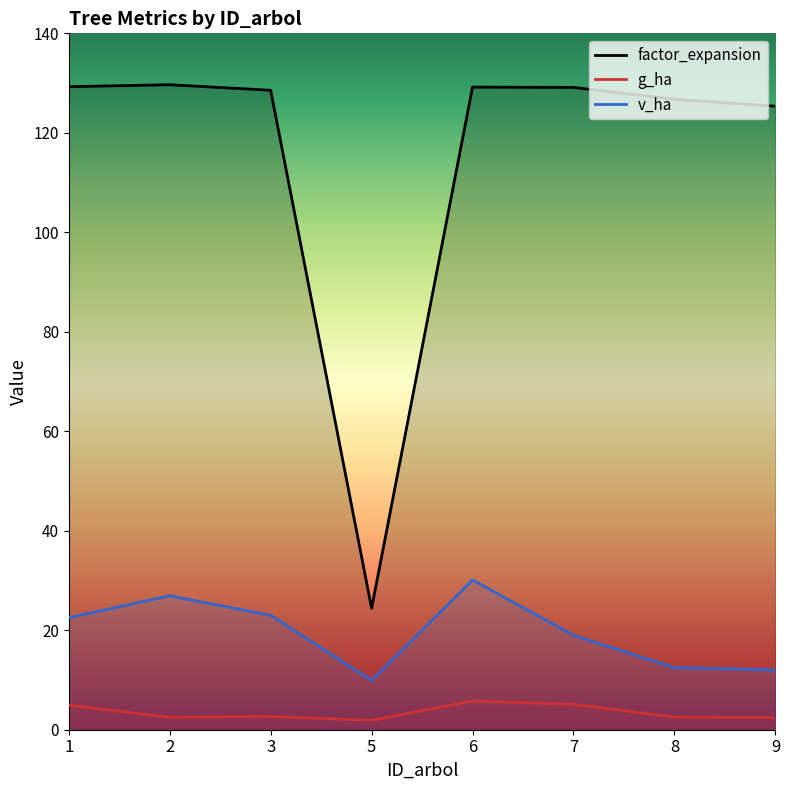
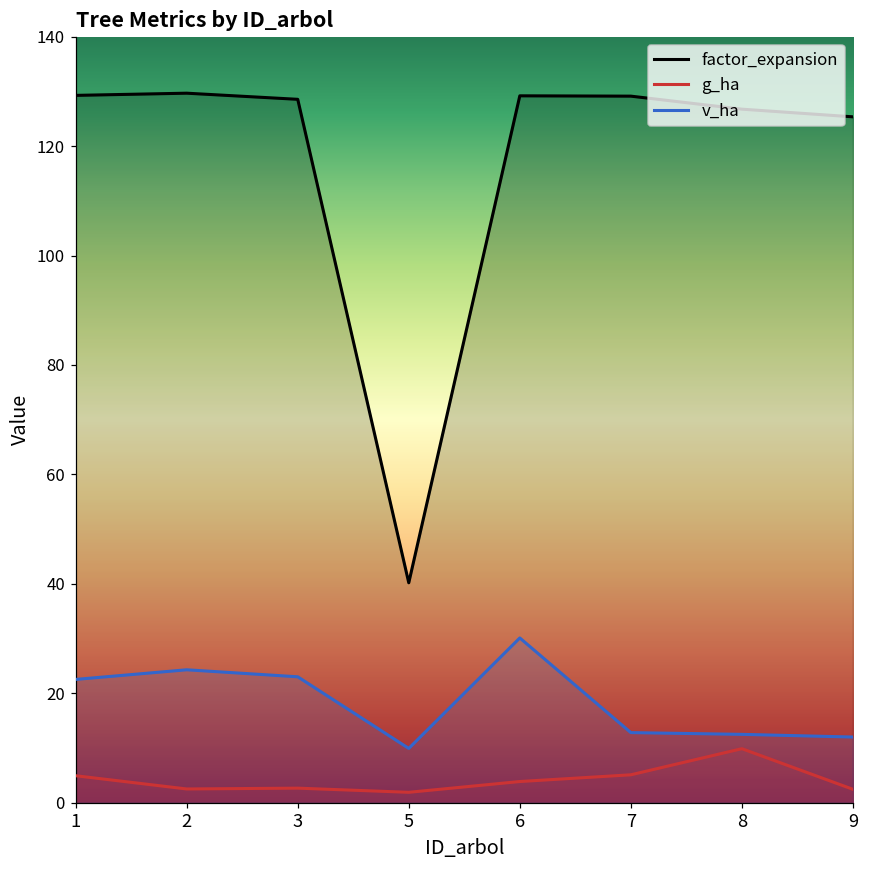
  {
    "factor_expansion": {
      "1": 129,
      "2": 130,
      "3": 129,
-     "5": 24,
+     "5": 40,
      "6": 129,
      "7": 129,
      "9": 125
    },
    "g_ha": {
      "1": 5,
      "2": 3,
      "3": 3,
      "5": 2,
-     "6": 6,
+     "6": 4,
      "7": 5,
-     "8": 3,
+     "8": 10,
      "9": 2
    },
    "v_ha": {
      "1": 23,
-     "2": 27,
+     "2": 24,
      "3": 23,
      "5": 10,
      "6": 30,
-     "7": 19,
+     "7": 13,
      "8": 12,
      "9": 12
    }
  }
